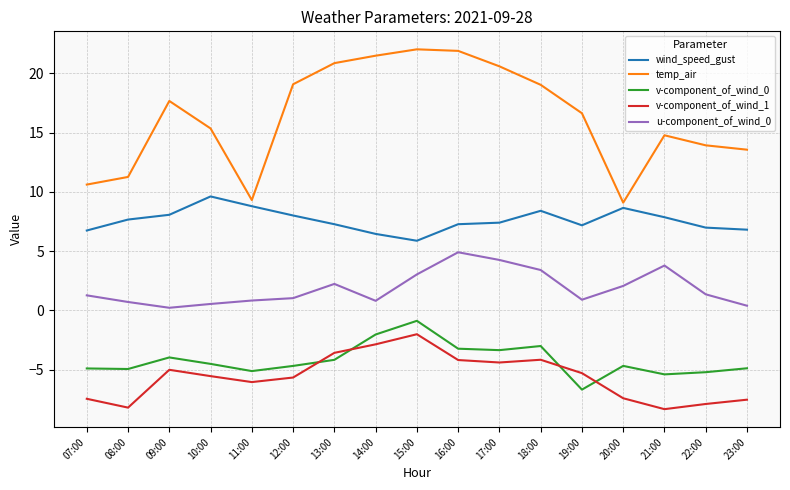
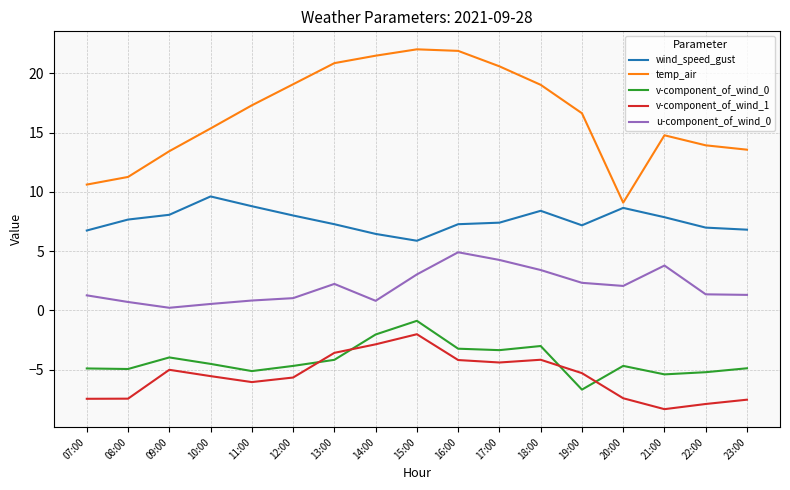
  {
    "wind_speed_gust": {
      "07:00": 6.7,
      "08:00": 7.7,
      "09:00": 8.1,
      "10:00": 9.6,
      "11:00": 8.8,
      "12:00": 8.0,
      "13:00": 7.3,
      "14:00": 6.4,
      "15:00": 5.9,
      "16:00": 7.3,
      "17:00": 7.4,
      "18:00": 8.4,
      "19:00": 7.2,
      "20:00": 8.6,
      "21:00": 7.9,
      "22:00": 7.0,
      "23:00": 6.8
    },
    "temp_air": {
      "07:00": 10.6,
      "08:00": 11.3,
-     "09:00": 17.7,
+     "09:00": 13.4,
      "10:00": 15.3,
-     "11:00": 9.3,
+     "11:00": 17.3,
      "12:00": 19.1,
      "13:00": 20.9,
      "14:00": 21.5,
      "15:00": 22.0,
      "16:00": 21.9,
      "17:00": 20.6,
      "18:00": 19.0,
      "19:00": 16.6,
      "20:00": 9.1,
      "21:00": 14.8,
      "22:00": 13.9,
      "23:00": 13.6
    },
    "v-component_of_wind_0": {
      "07:00": -4.9,
      "08:00": -5.0,
      "09:00": -4.0,
      "10:00": -4.5,
      "11:00": -5.1,
      "12:00": -4.7,
      "13:00": -4.2,
      "14:00": -2.0,
      "15:00": -0.9,
      "16:00": -3.2,
      "17:00": -3.4,
      "18:00": -3.0,
      "19:00": -6.7,
      "20:00": -4.7,
      "21:00": -5.4,
      "22:00": -5.2,
      "23:00": -4.9
    },
    "v-component_of_wind_1": {
      "07:00": -7.5,
-     "08:00": -8.2,
+     "08:00": -7.5,
      "09:00": -5.0,
      "10:00": -5.6,
      "11:00": -6.1,
      "12:00": -5.7,
      "13:00": -3.6,
      "14:00": -2.9,
      "15:00": -2.0,
      "16:00": -4.2,
      "17:00": -4.4,
      "18:00": -4.2,
      "19:00": -5.3,
      "20:00": -7.4,
      "21:00": -8.3,
      "22:00": -7.9,
      "23:00": -7.5
    },
    "u-component_of_wind_0": {
      "07:00": 1.3,
      "08:00": 0.7,
      "09:00": 0.2,
      "10:00": 0.5,
      "11:00": 0.8,
      "12:00": 1.0,
      "13:00": 2.2,
      "14:00": 0.8,
      "15:00": 3.0,
      "16:00": 4.9,
      "17:00": 4.2,
      "18:00": 3.4,
-     "19:00": 0.9,
+     "19:00": 2.3,
      "20:00": 2.1,
      "21:00": 3.8,
      "22:00": 1.3,
-     "23:00": 0.4
+     "23:00": 1.3
    }
  }
